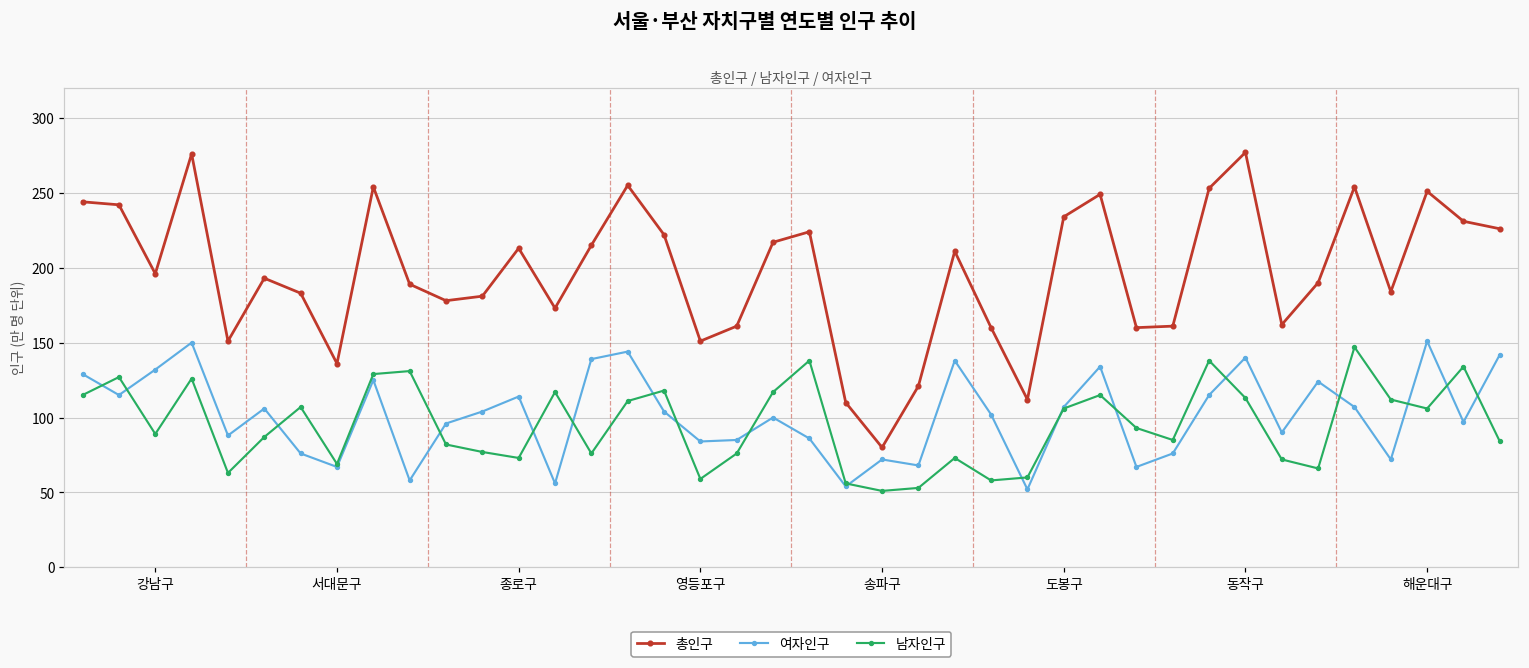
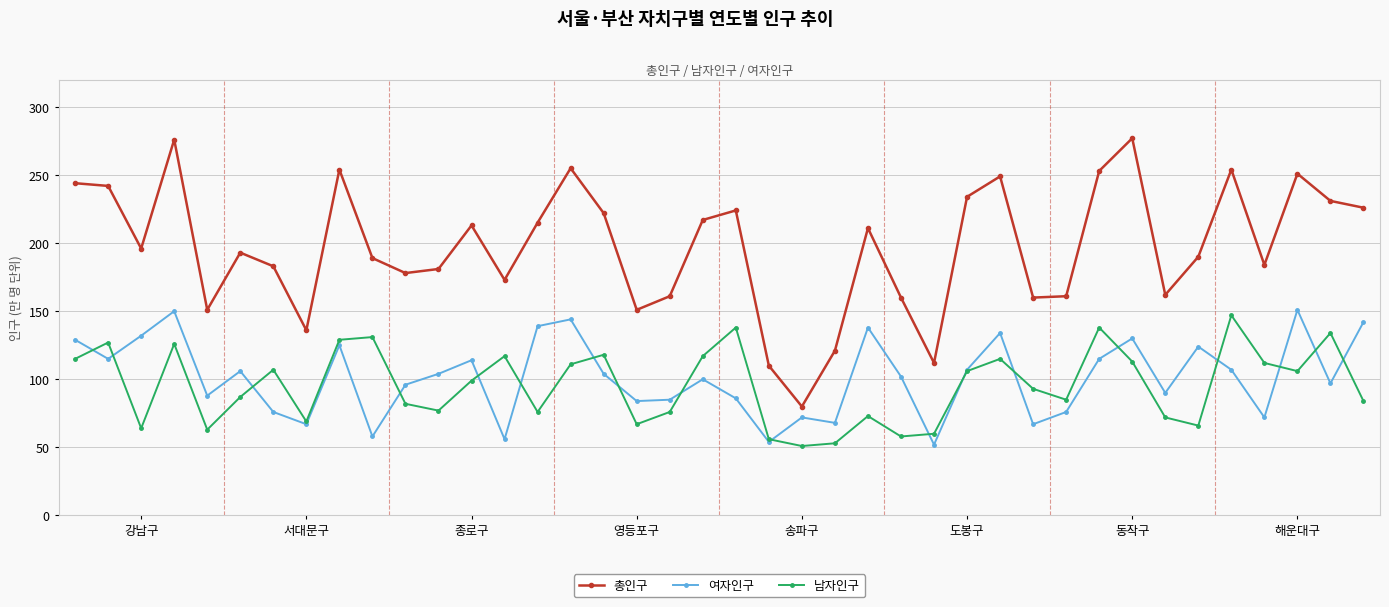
  {
    "총인구": {
      "강남구": 196,
      "서대문구": 136,
      "종로구": 213,
      "영등포구": 151,
      "송파구": 80,
      "도봉구": 234,
      "동작구": 277,
      "해운대구": 251
    },
    "여자인구": {
      "강남구": 132,
      "서대문구": 67,
      "종로구": 114,
      "영등포구": 84,
      "송파구": 72,
-     "동작구": 140,
+     "동작구": 130,
      "해운대구": 151
    },
    "남자인구": {
-     "강남구": 89,
+     "강남구": 64,
      "서대문구": 69,
-     "종로구": 73,
-     "영등포구": 59,
+     "종로구": 99,
+     "영등포구": 67,
      "송파구": 51,
      "동작구": 113,
      "해운대구": 106
    }
  }
